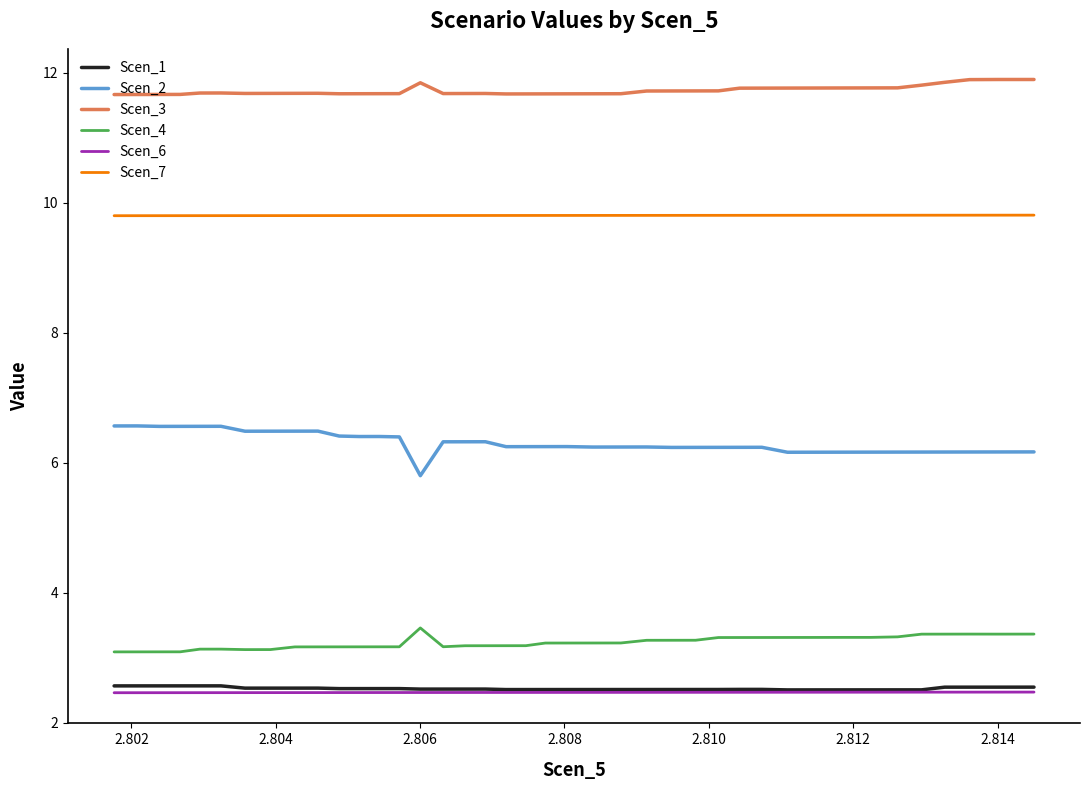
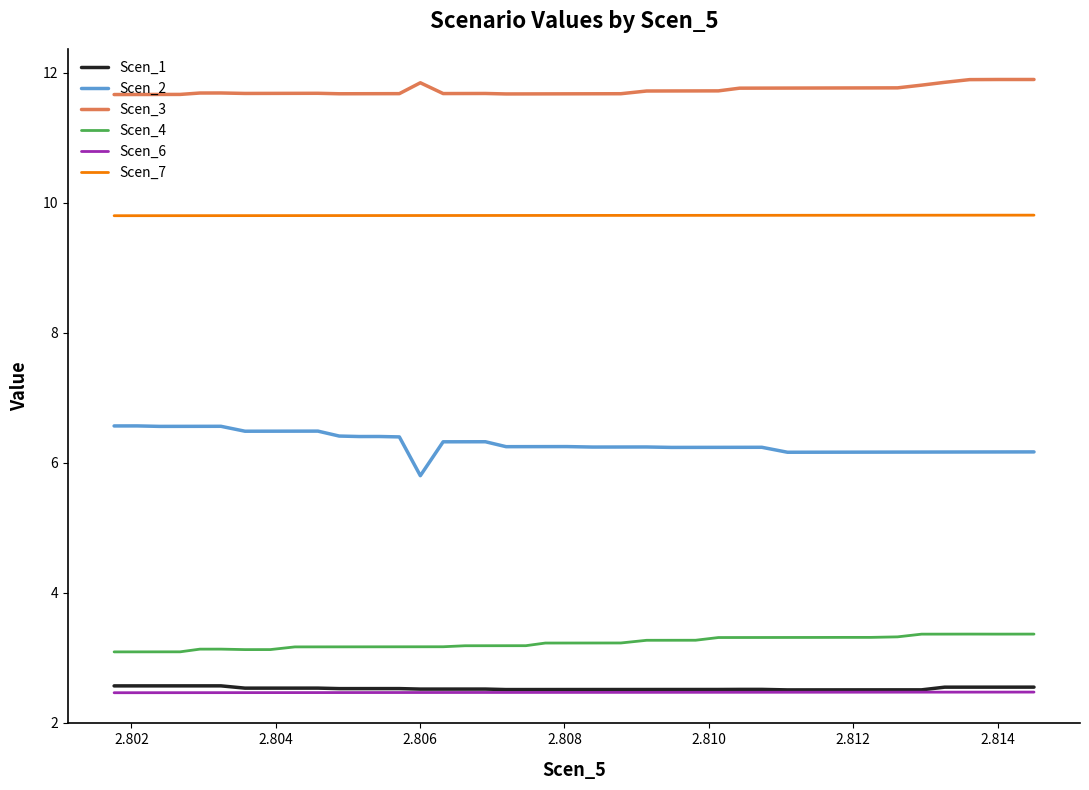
  {
    "Scen_1": {
      "2.806": 2.5
    },
    "Scen_2": {
      "2.806": 5.8
    },
    "Scen_3": {
      "2.806": 11.8
    },
    "Scen_4": {
-     "2.806": 3.5
+     "2.806": 3.2
    },
    "Scen_6": {
      "2.806": 2.5
    },
    "Scen_7": {
      "2.806": 9.8
    }
  }
